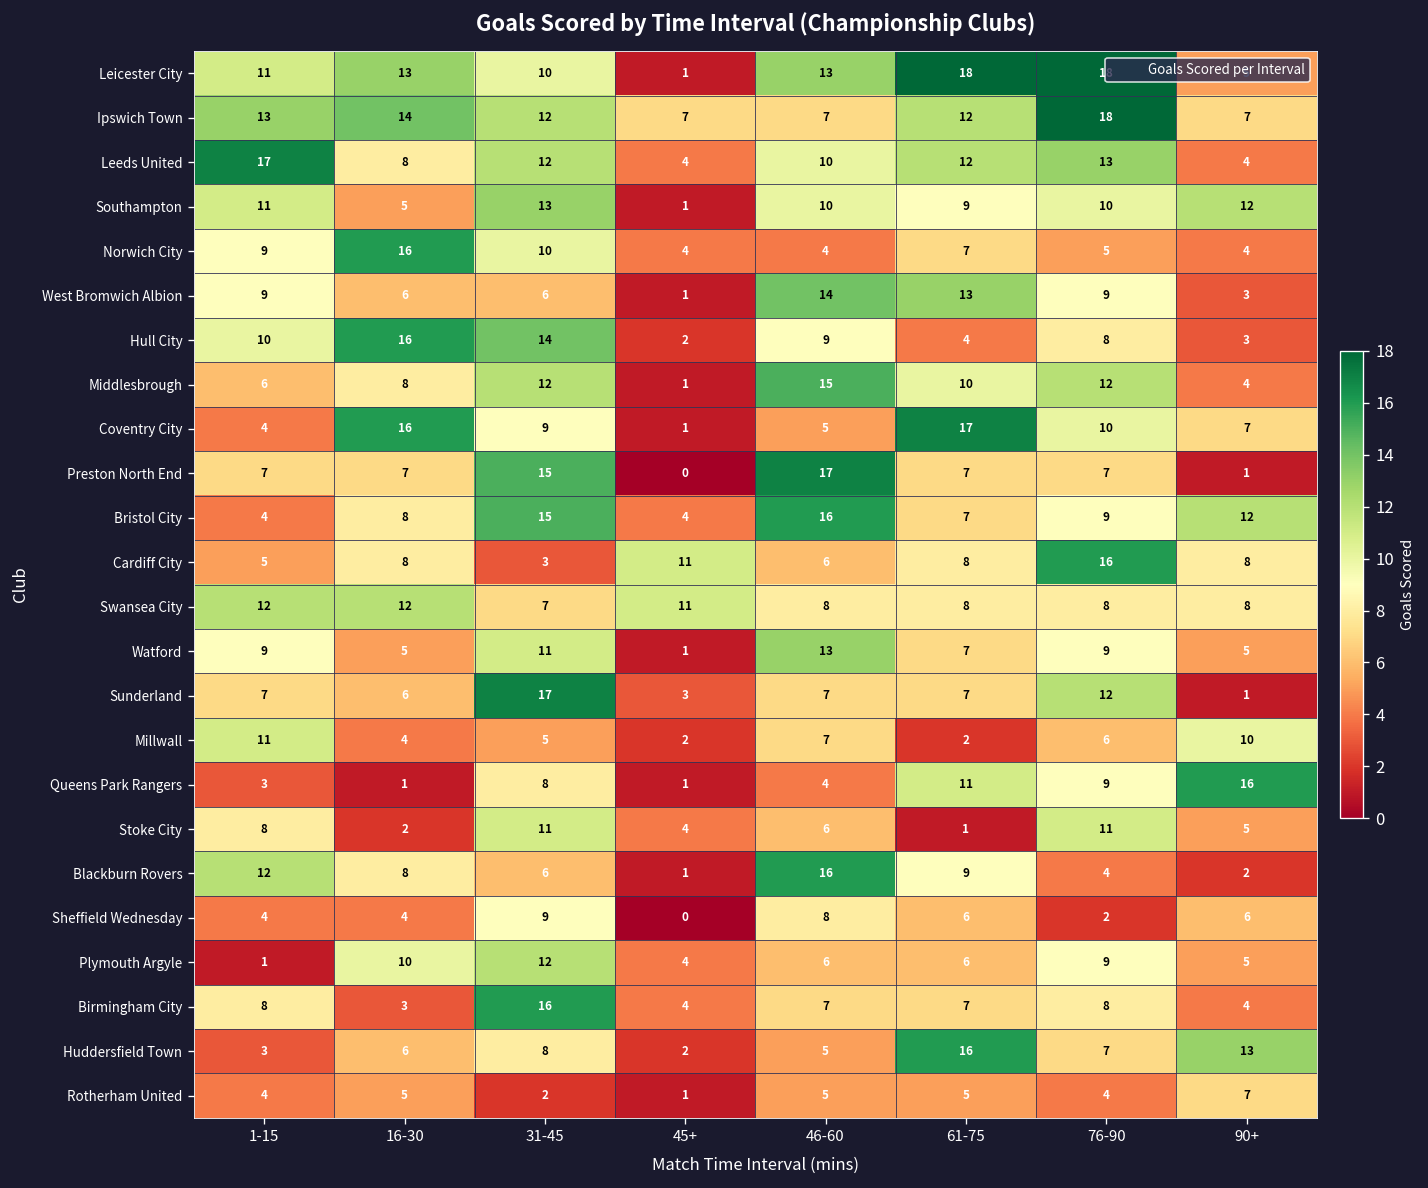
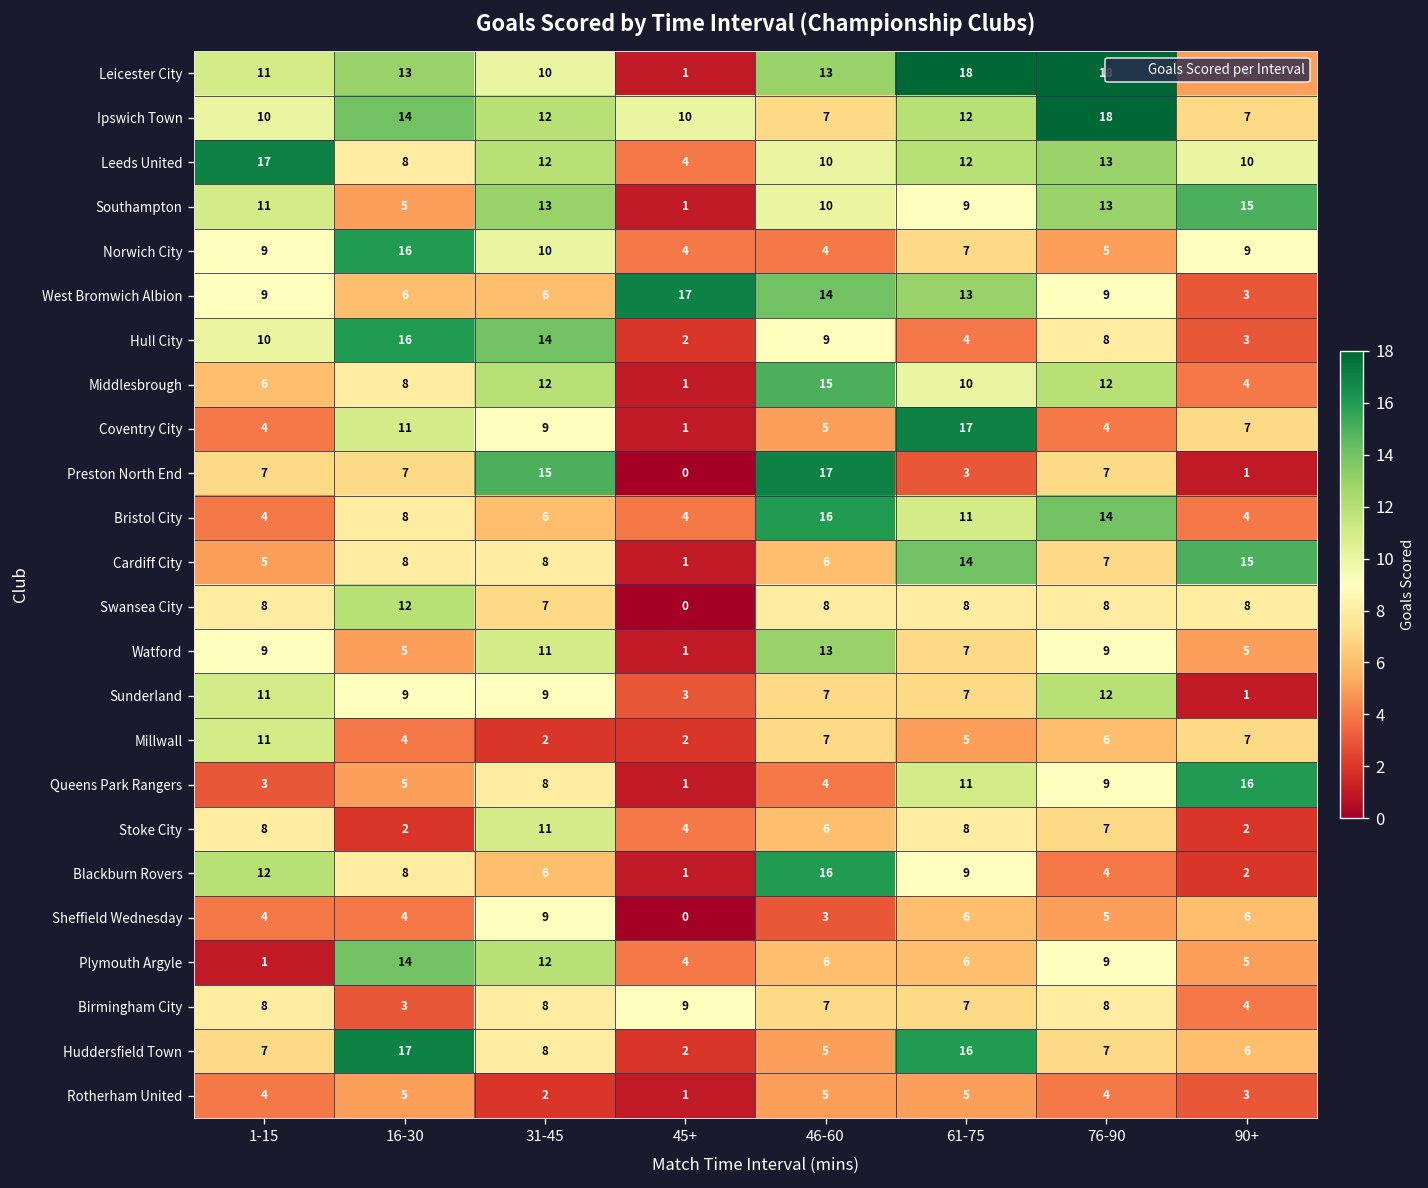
  {
    "Leicester City": {
      "1-15": 11,
      "16-30": 13,
      "31-45": 10,
      "45+": 1,
      "46-60": 13,
      "61-75": 18
    },
    "Ipswich Town": {
-     "1-15": 13,
+     "1-15": 10,
      "16-30": 14,
      "31-45": 12,
-     "45+": 7,
+     "45+": 10,
      "46-60": 7,
      "61-75": 12,
      "76-90": 18,
      "90+": 7
    },
    "Leeds United": {
      "1-15": 17,
      "16-30": 8,
      "31-45": 12,
      "45+": 4,
      "46-60": 10,
      "61-75": 12,
      "76-90": 13,
-     "90+": 4
+     "90+": 10
    },
    "Southampton": {
      "1-15": 11,
      "16-30": 5,
      "31-45": 13,
      "45+": 1,
      "46-60": 10,
      "61-75": 9,
-     "76-90": 10,
-     "90+": 12
+     "76-90": 13,
+     "90+": 15
    },
    "Norwich City": {
      "1-15": 9,
      "16-30": 16,
      "31-45": 10,
      "45+": 4,
      "46-60": 4,
      "61-75": 7,
      "76-90": 5,
-     "90+": 4
+     "90+": 9
    },
    "West Bromwich Albion": {
      "1-15": 9,
      "16-30": 6,
      "31-45": 6,
-     "45+": 1,
+     "45+": 17,
      "46-60": 14,
      "61-75": 13,
      "76-90": 9,
      "90+": 3
    },
    "Hull City": {
      "1-15": 10,
      "16-30": 16,
      "31-45": 14,
      "45+": 2,
      "46-60": 9,
      "61-75": 4,
      "76-90": 8,
      "90+": 3
    },
    "Middlesbrough": {
      "1-15": 6,
      "16-30": 8,
      "31-45": 12,
      "45+": 1,
      "46-60": 15,
      "61-75": 10,
      "76-90": 12,
      "90+": 4
    },
    "Coventry City": {
      "1-15": 4,
-     "16-30": 16,
+     "16-30": 11,
      "31-45": 9,
      "45+": 1,
      "46-60": 5,
      "61-75": 17,
-     "76-90": 10,
+     "76-90": 4,
      "90+": 7
    },
    "Preston North End": {
      "1-15": 7,
      "16-30": 7,
      "31-45": 15,
      "45+": 0,
      "46-60": 17,
-     "61-75": 7,
+     "61-75": 3,
      "76-90": 7,
      "90+": 1
    },
    "Bristol City": {
      "1-15": 4,
      "16-30": 8,
-     "31-45": 15,
+     "31-45": 6,
      "45+": 4,
      "46-60": 16,
-     "61-75": 7,
-     "76-90": 9,
-     "90+": 12
+     "61-75": 11,
+     "76-90": 14,
+     "90+": 4
    },
    "Cardiff City": {
      "1-15": 5,
      "16-30": 8,
-     "31-45": 3,
-     "45+": 11,
+     "31-45": 8,
+     "45+": 1,
      "46-60": 6,
-     "61-75": 8,
-     "76-90": 16,
-     "90+": 8
+     "61-75": 14,
+     "76-90": 7,
+     "90+": 15
    },
    "Swansea City": {
-     "1-15": 12,
+     "1-15": 8,
      "16-30": 12,
      "31-45": 7,
-     "45+": 11,
+     "45+": 0,
      "46-60": 8,
      "61-75": 8,
      "76-90": 8,
      "90+": 8
    },
    "Watford": {
      "1-15": 9,
      "16-30": 5,
      "31-45": 11,
      "45+": 1,
      "46-60": 13,
      "61-75": 7,
      "76-90": 9,
      "90+": 5
    },
    "Sunderland": {
-     "1-15": 7,
-     "16-30": 6,
-     "31-45": 17,
+     "1-15": 11,
+     "16-30": 9,
+     "31-45": 9,
      "45+": 3,
      "46-60": 7,
      "61-75": 7,
      "76-90": 12,
      "90+": 1
    },
    "Millwall": {
      "1-15": 11,
      "16-30": 4,
-     "31-45": 5,
+     "31-45": 2,
      "45+": 2,
      "46-60": 7,
-     "61-75": 2,
+     "61-75": 5,
      "76-90": 6,
-     "90+": 10
+     "90+": 7
    },
    "Queens Park Rangers": {
      "1-15": 3,
-     "16-30": 1,
+     "16-30": 5,
      "31-45": 8,
      "45+": 1,
      "46-60": 4,
      "61-75": 11,
      "76-90": 9,
      "90+": 16
    },
    "Stoke City": {
      "1-15": 8,
      "16-30": 2,
      "31-45": 11,
      "45+": 4,
      "46-60": 6,
-     "61-75": 1,
-     "76-90": 11,
-     "90+": 5
+     "61-75": 8,
+     "76-90": 7,
+     "90+": 2
    },
    "Blackburn Rovers": {
      "1-15": 12,
      "16-30": 8,
      "31-45": 6,
      "45+": 1,
      "46-60": 16,
      "61-75": 9,
      "76-90": 4,
      "90+": 2
    },
    "Sheffield Wednesday": {
      "1-15": 4,
      "16-30": 4,
      "31-45": 9,
      "45+": 0,
-     "46-60": 8,
+     "46-60": 3,
      "61-75": 6,
-     "76-90": 2,
+     "76-90": 5,
      "90+": 6
    },
    "Plymouth Argyle": {
      "1-15": 1,
-     "16-30": 10,
+     "16-30": 14,
      "31-45": 12,
      "45+": 4,
      "46-60": 6,
      "61-75": 6,
      "76-90": 9,
      "90+": 5
    },
    "Birmingham City": {
      "1-15": 8,
      "16-30": 3,
-     "31-45": 16,
-     "45+": 4,
+     "31-45": 8,
+     "45+": 9,
      "46-60": 7,
      "61-75": 7,
      "76-90": 8,
      "90+": 4
    },
    "Huddersfield Town": {
-     "1-15": 3,
-     "16-30": 6,
+     "1-15": 7,
+     "16-30": 17,
      "31-45": 8,
      "45+": 2,
      "46-60": 5,
      "61-75": 16,
      "76-90": 7,
-     "90+": 13
+     "90+": 6
    },
    "Rotherham United": {
      "1-15": 4,
      "16-30": 5,
      "31-45": 2,
      "45+": 1,
      "46-60": 5,
      "61-75": 5,
      "76-90": 4,
-     "90+": 7
+     "90+": 3
    }
  }
